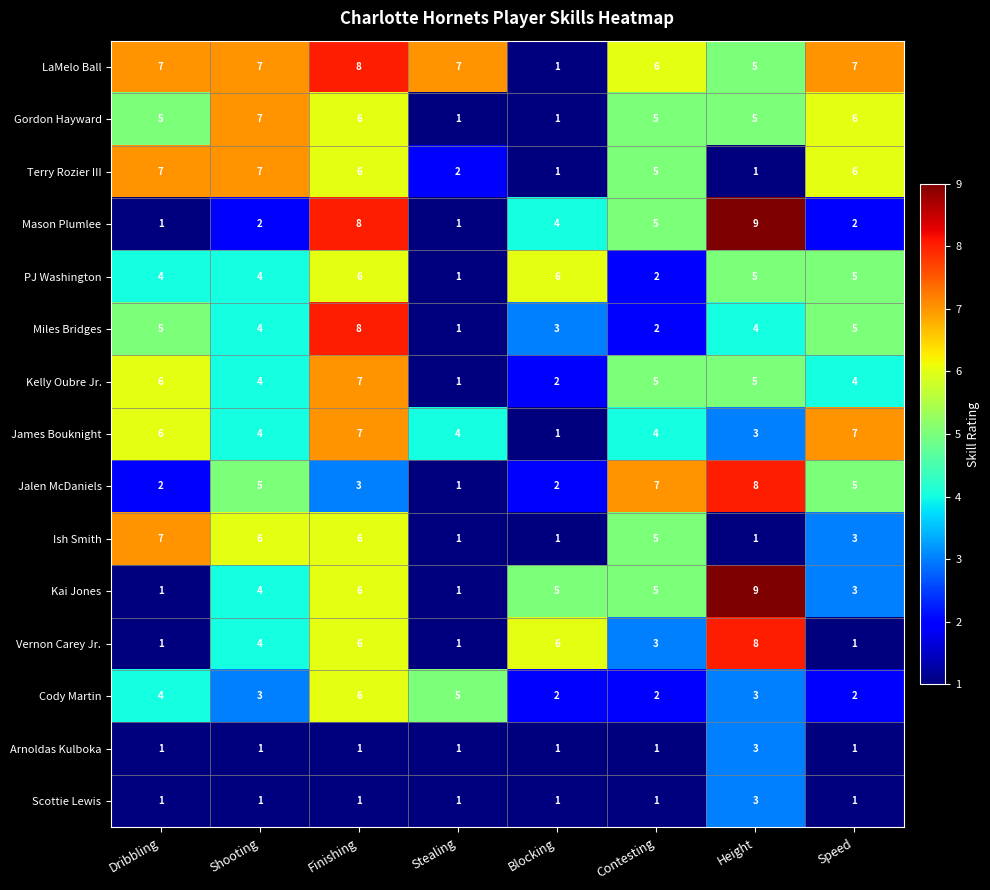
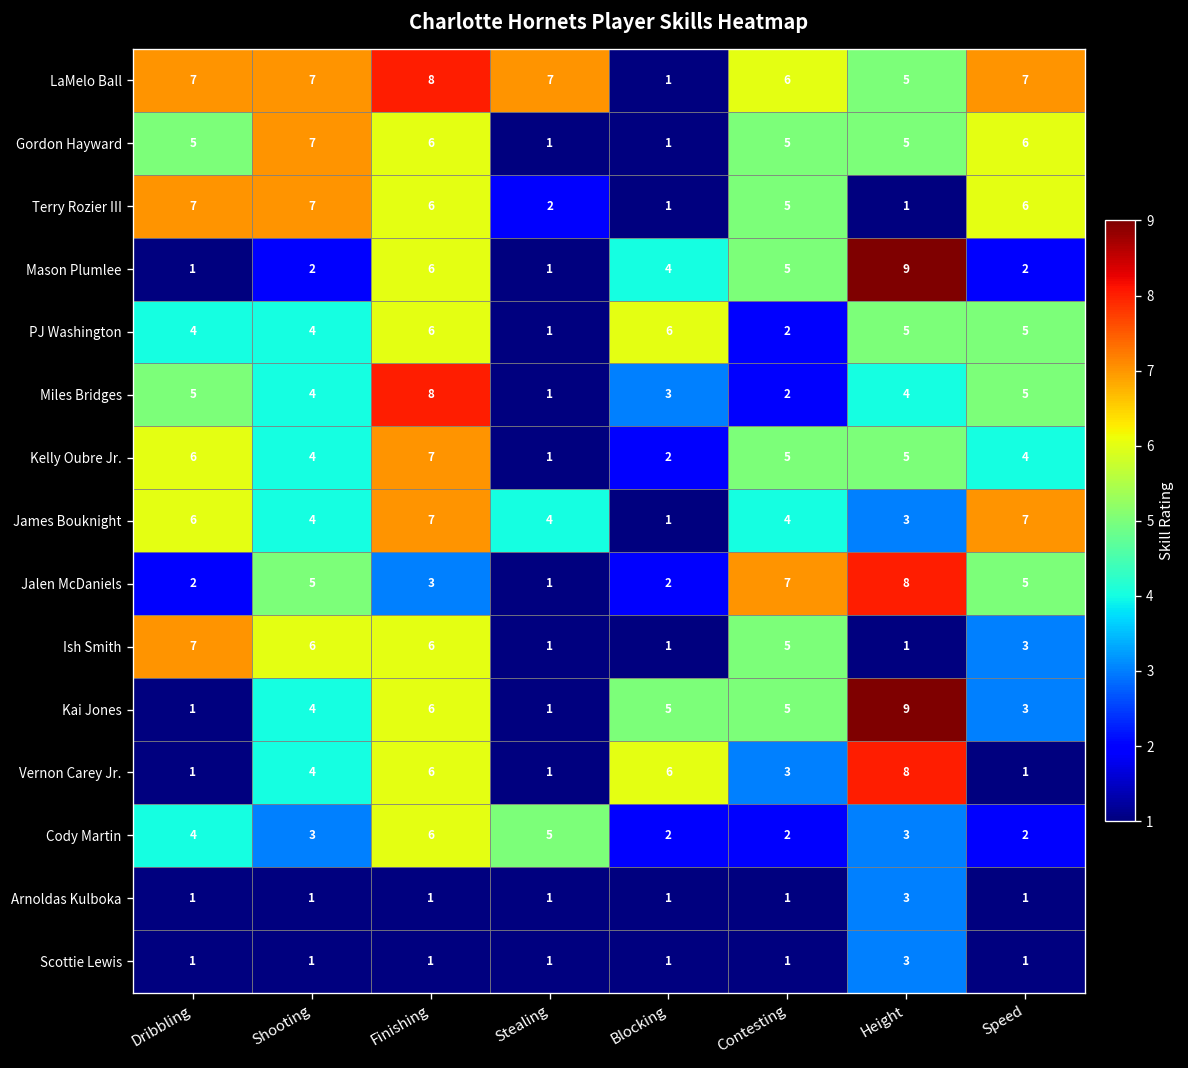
  {
    "LaMelo Ball": {
      "Dribbling": 7,
      "Shooting": 7,
      "Finishing": 8,
      "Stealing": 7,
      "Blocking": 1,
      "Contesting": 6,
      "Height": 5,
      "Speed": 7
    },
    "Gordon Hayward": {
      "Dribbling": 5,
      "Shooting": 7,
      "Finishing": 6,
      "Stealing": 1,
      "Blocking": 1,
      "Contesting": 5,
      "Height": 5,
      "Speed": 6
    },
    "Terry Rozier III": {
      "Dribbling": 7,
      "Shooting": 7,
      "Finishing": 6,
      "Stealing": 2,
      "Blocking": 1,
      "Contesting": 5,
      "Height": 1,
      "Speed": 6
    },
    "Mason Plumlee": {
      "Dribbling": 1,
      "Shooting": 2,
-     "Finishing": 8,
+     "Finishing": 6,
      "Stealing": 1,
      "Blocking": 4,
      "Contesting": 5,
      "Height": 9,
      "Speed": 2
    },
    "PJ Washington": {
      "Dribbling": 4,
      "Shooting": 4,
      "Finishing": 6,
      "Stealing": 1,
      "Blocking": 6,
      "Contesting": 2,
      "Height": 5,
      "Speed": 5
    },
    "Miles Bridges": {
      "Dribbling": 5,
      "Shooting": 4,
      "Finishing": 8,
      "Stealing": 1,
      "Blocking": 3,
      "Contesting": 2,
      "Height": 4,
      "Speed": 5
    },
    "Kelly Oubre Jr.": {
      "Dribbling": 6,
      "Shooting": 4,
      "Finishing": 7,
      "Stealing": 1,
      "Blocking": 2,
      "Contesting": 5,
      "Height": 5,
      "Speed": 4
    },
    "James Bouknight": {
      "Dribbling": 6,
      "Shooting": 4,
      "Finishing": 7,
      "Stealing": 4,
      "Blocking": 1,
      "Contesting": 4,
      "Height": 3,
      "Speed": 7
    },
    "Jalen McDaniels": {
      "Dribbling": 2,
      "Shooting": 5,
      "Finishing": 3,
      "Stealing": 1,
      "Blocking": 2,
      "Contesting": 7,
      "Height": 8,
      "Speed": 5
    },
    "Ish Smith": {
      "Dribbling": 7,
      "Shooting": 6,
      "Finishing": 6,
      "Stealing": 1,
      "Blocking": 1,
      "Contesting": 5,
      "Height": 1,
      "Speed": 3
    },
    "Kai Jones": {
      "Dribbling": 1,
      "Shooting": 4,
      "Finishing": 6,
      "Stealing": 1,
      "Blocking": 5,
      "Contesting": 5,
      "Height": 9,
      "Speed": 3
    },
    "Vernon Carey Jr.": {
      "Dribbling": 1,
      "Shooting": 4,
      "Finishing": 6,
      "Stealing": 1,
      "Blocking": 6,
      "Contesting": 3,
      "Height": 8,
      "Speed": 1
    },
    "Cody Martin": {
      "Dribbling": 4,
      "Shooting": 3,
      "Finishing": 6,
      "Stealing": 5,
      "Blocking": 2,
      "Contesting": 2,
      "Height": 3,
      "Speed": 2
    },
    "Arnoldas Kulboka": {
      "Dribbling": 1,
      "Shooting": 1,
      "Finishing": 1,
      "Stealing": 1,
      "Blocking": 1,
      "Contesting": 1,
      "Height": 3,
      "Speed": 1
    },
    "Scottie Lewis": {
      "Dribbling": 1,
      "Shooting": 1,
      "Finishing": 1,
      "Stealing": 1,
      "Blocking": 1,
      "Contesting": 1,
      "Height": 3,
      "Speed": 1
    }
  }
